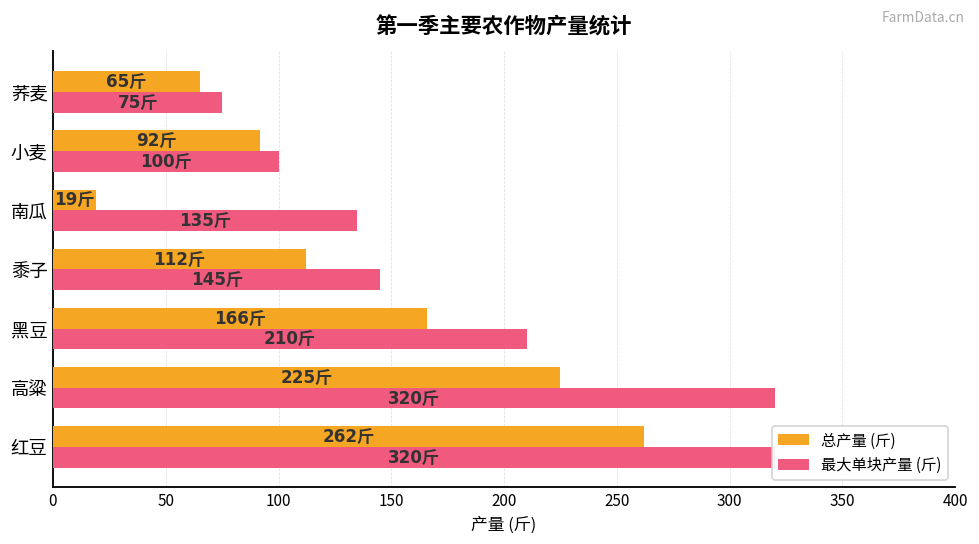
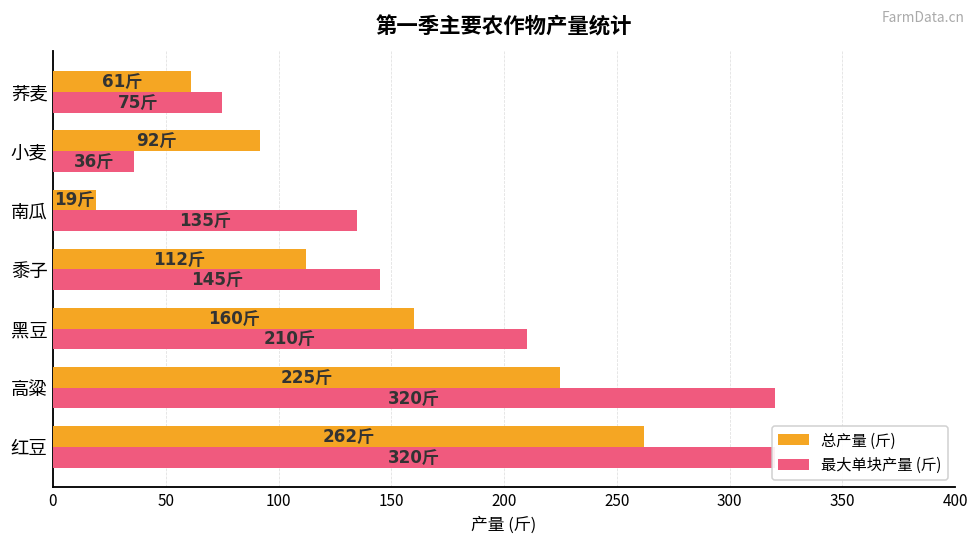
  {
    "总产量 (斤)": {
-     "荞麦": "65斤",
+     "荞麦": "61斤",
      "小麦": "92斤",
      "南瓜": "19斤",
      "黍子": "112斤",
-     "黑豆": "166斤",
+     "黑豆": "160斤",
      "高粱": "225斤",
      "红豆": "262斤"
    },
    "最大单块产量 (斤)": {
      "荞麦": "75斤",
-     "小麦": "100斤",
+     "小麦": "36斤",
      "南瓜": "135斤",
      "黍子": "145斤",
      "黑豆": "210斤",
      "高粱": "320斤"
    }
  }
